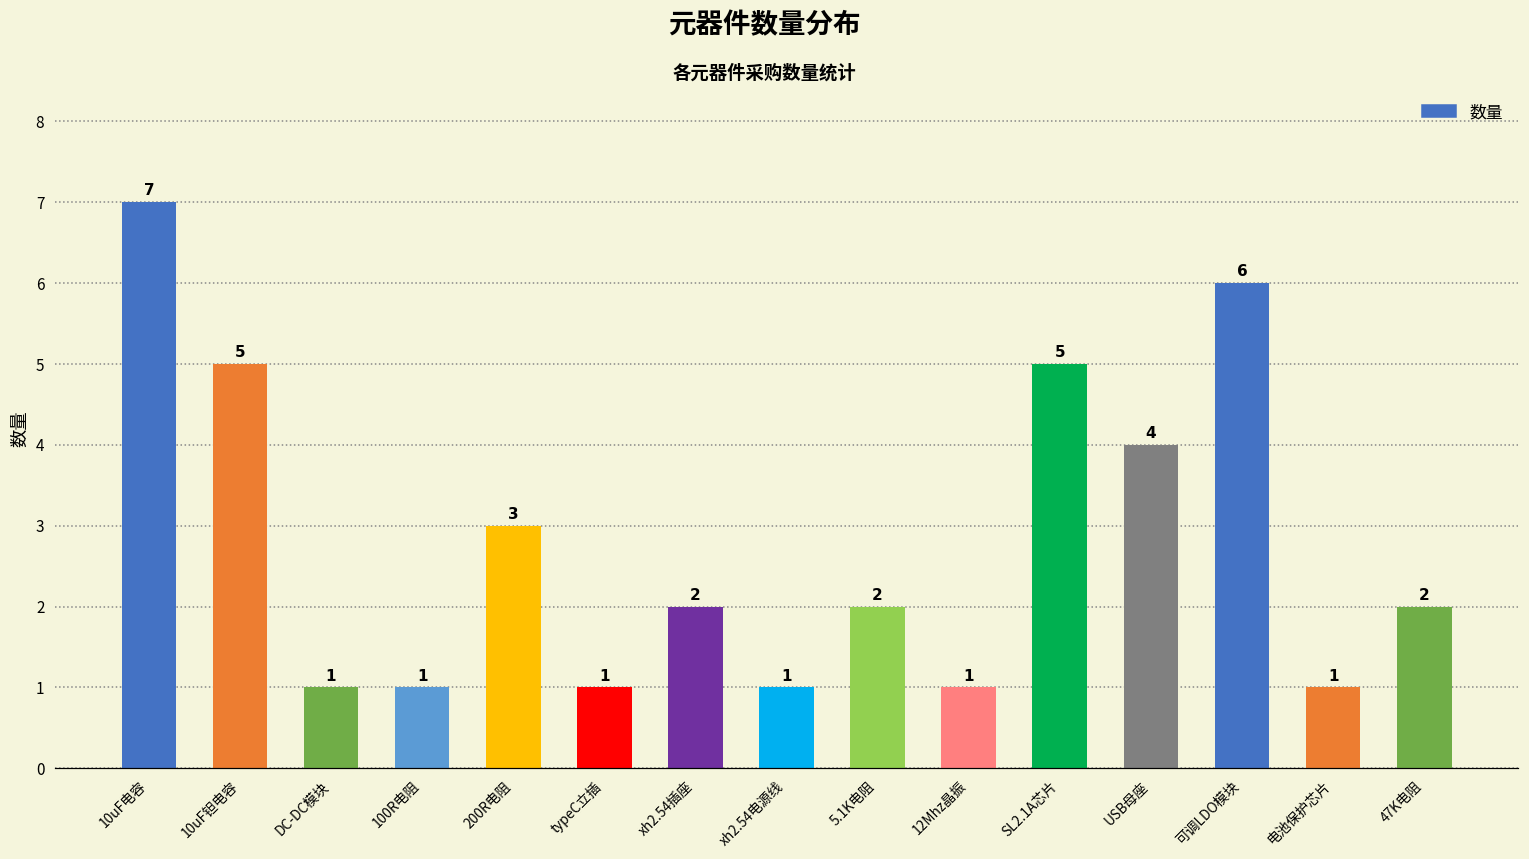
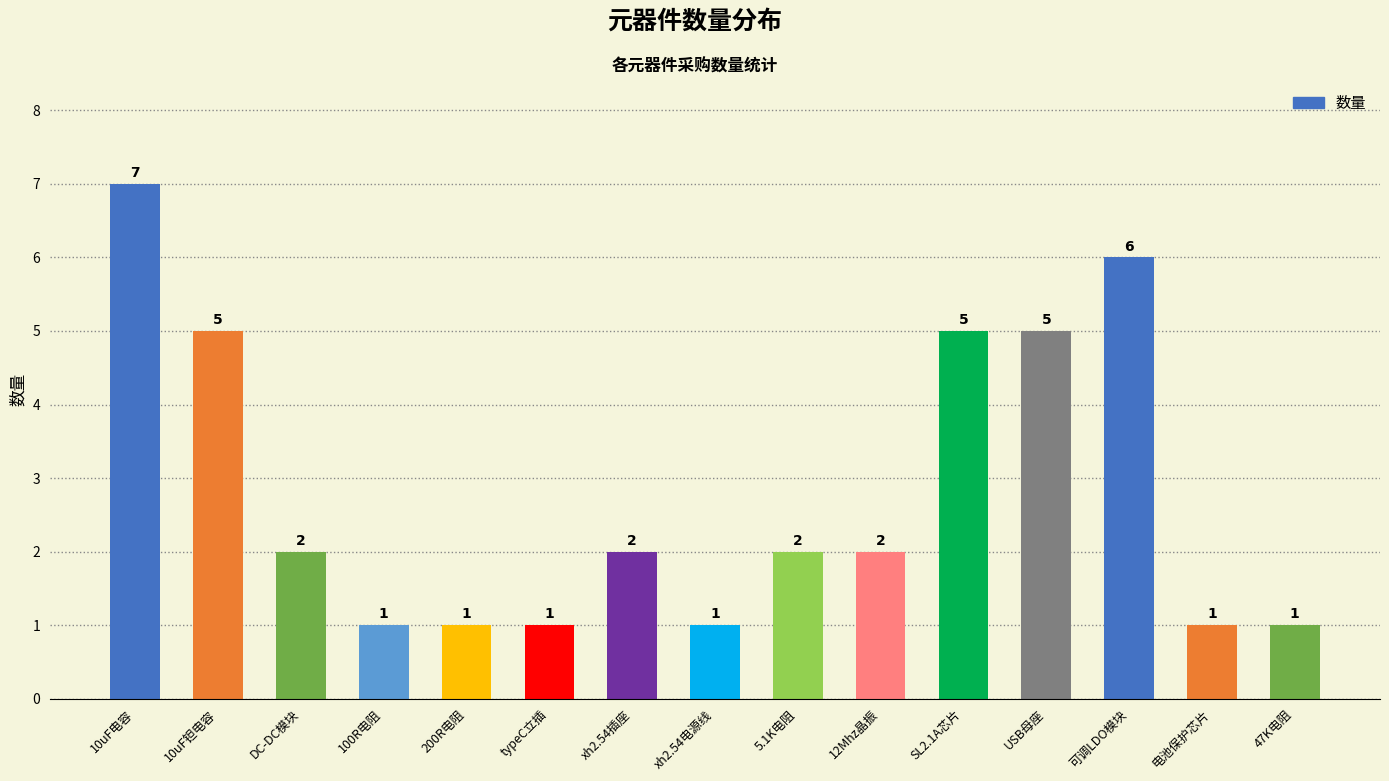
  {
    "10uF电容": 7,
    "10uF钽电容": 5,
-   "DC-DC模块": 1,
+   "DC-DC模块": 2,
    "100R电阻": 1,
-   "200R电阻": 3,
+   "200R电阻": 1,
    "typeC立插": 1,
    "xh2.54插座": 2,
    "xh2.54电源线": 1,
    "5.1K电阻": 2,
-   "12Mhz晶振": 1,
+   "12Mhz晶振": 2,
    "SL2.1A芯片": 5,
-   "USB母座": 4,
+   "USB母座": 5,
    "可调LDO模块": 6,
    "电池保护芯片": 1,
-   "47K电阻": 2
+   "47K电阻": 1
  }
